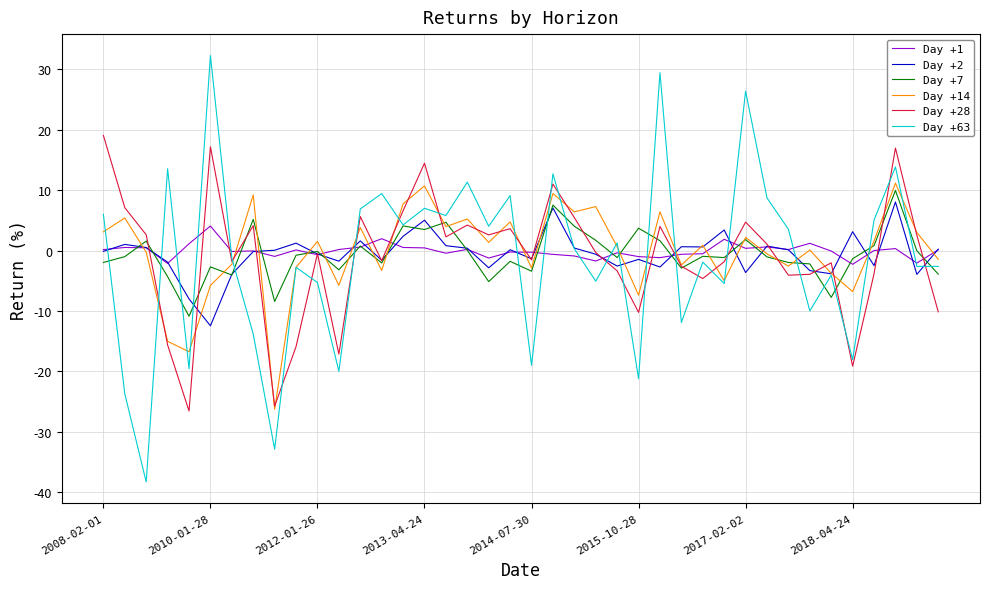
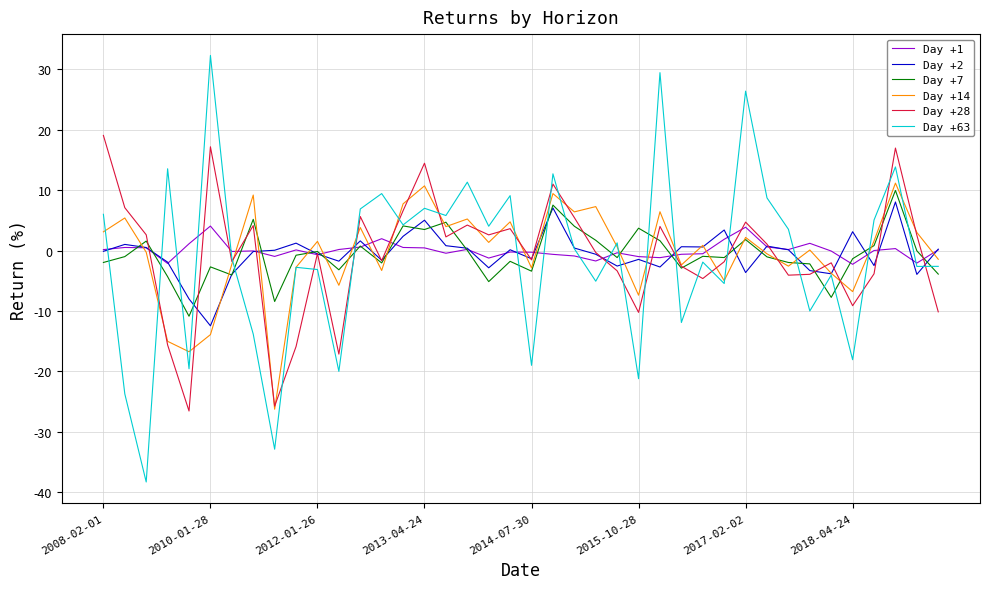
  {
    "Day +1": {
      "2010-01-28": 4,
      "2013-04-24": 0,
      "2014-07-30": 0,
      "2015-10-28": -1,
-     "2017-02-02": 0,
+     "2017-02-02": 4,
      "2018-04-24": -2
    },
    "Day +2": {
      "2010-01-28": -12,
      "2013-04-24": 5,
      "2015-10-28": -1,
      "2017-02-02": -4,
      "2018-04-24": 3
    },
    "Day +7": {
      "2008-02-01": -2,
      "2010-01-28": -3,
      "2013-04-24": 3,
      "2014-07-30": -3,
      "2015-10-28": 4,
      "2018-04-24": -1
    },
    "Day +14": {
      "2008-02-01": 3,
-     "2010-01-28": -6,
+     "2010-01-28": -14,
      "2012-01-26": 2,
      "2013-04-24": 11,
      "2014-07-30": -3,
      "2015-10-28": -7,
      "2018-04-24": -7
    },
    "Day +28": {
      "2008-02-01": 19,
      "2010-01-28": 17,
      "2013-04-24": 14,
      "2015-10-28": -10,
      "2017-02-02": 5,
-     "2018-04-24": -19
+     "2018-04-24": -9
    },
    "Day +63": {
      "2008-02-01": 6,
      "2010-01-28": 32,
-     "2012-01-26": -5,
+     "2012-01-26": -3,
      "2013-04-24": 7,
      "2014-07-30": -19,
      "2015-10-28": -21,
      "2017-02-02": 26,
      "2018-04-24": -18
    }
  }
